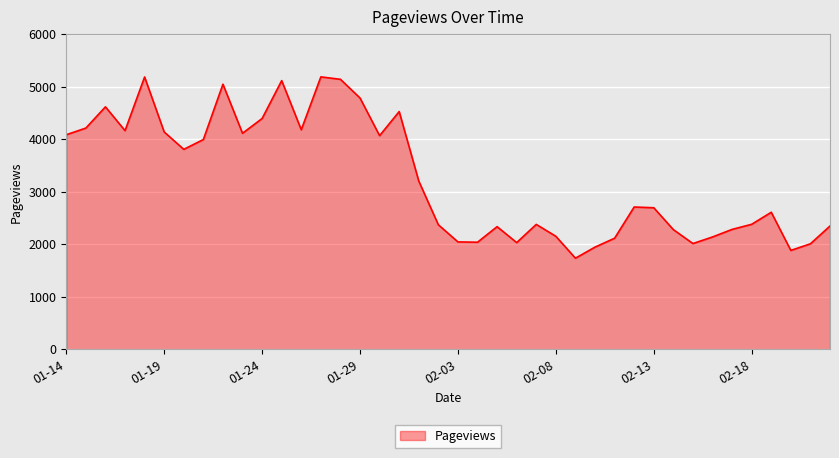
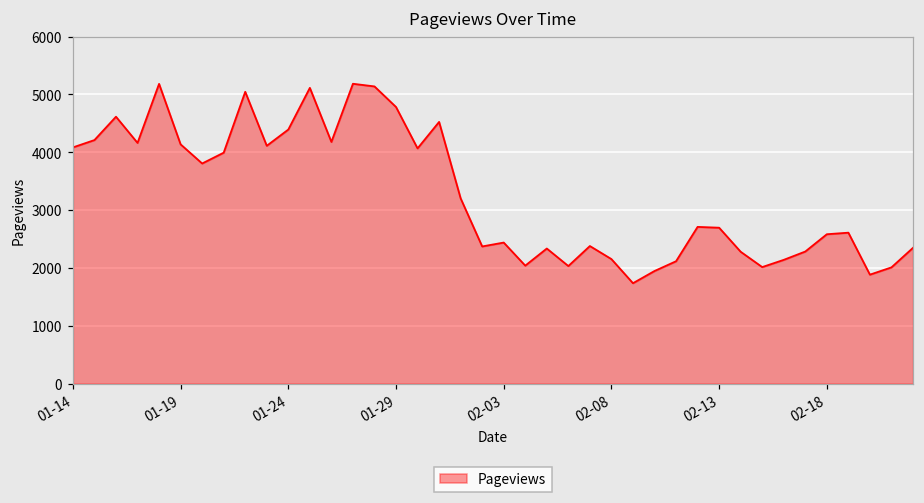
  {
    "01-14": 4100,
    "01-19": 4100,
    "01-24": 4400,
    "01-29": 4800,
-   "02-03": 2000,
+   "02-03": 2400,
    "02-08": 2200,
    "02-13": 2700,
-   "02-18": 2400
+   "02-18": 2600
  }
